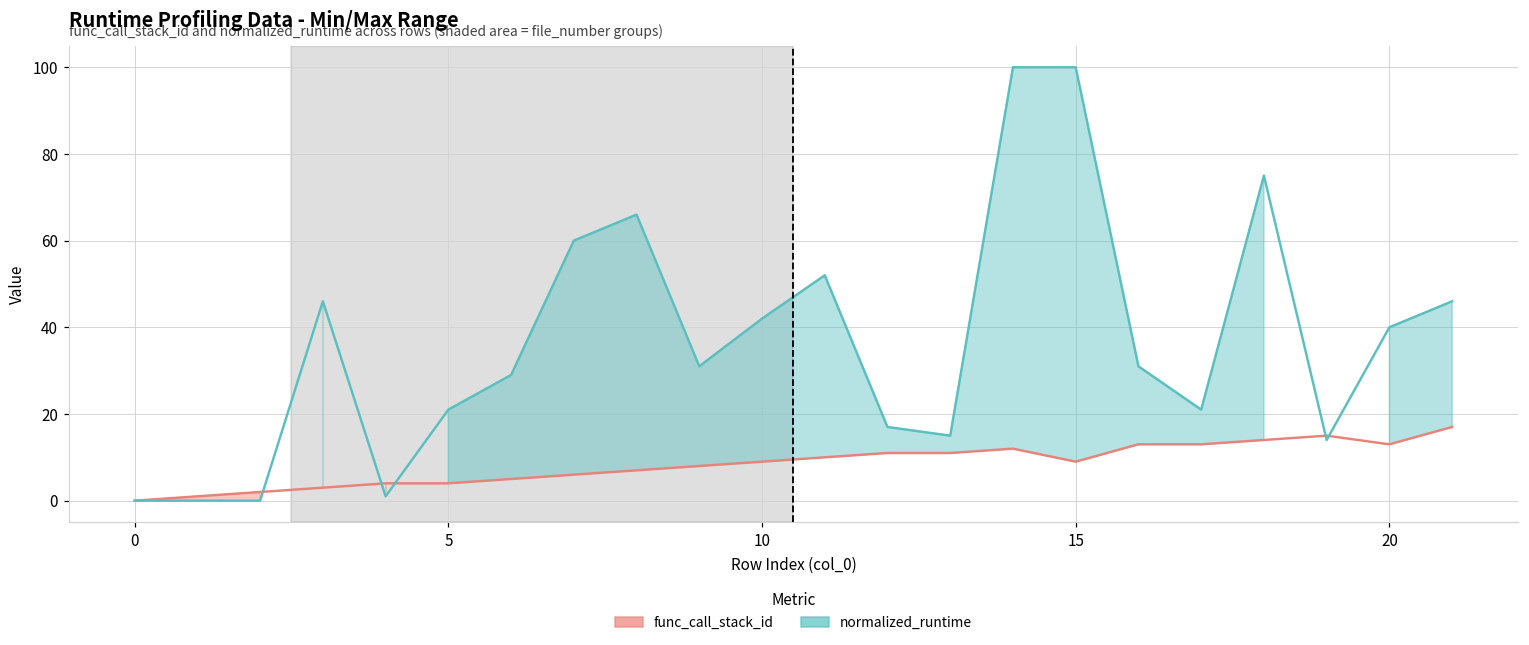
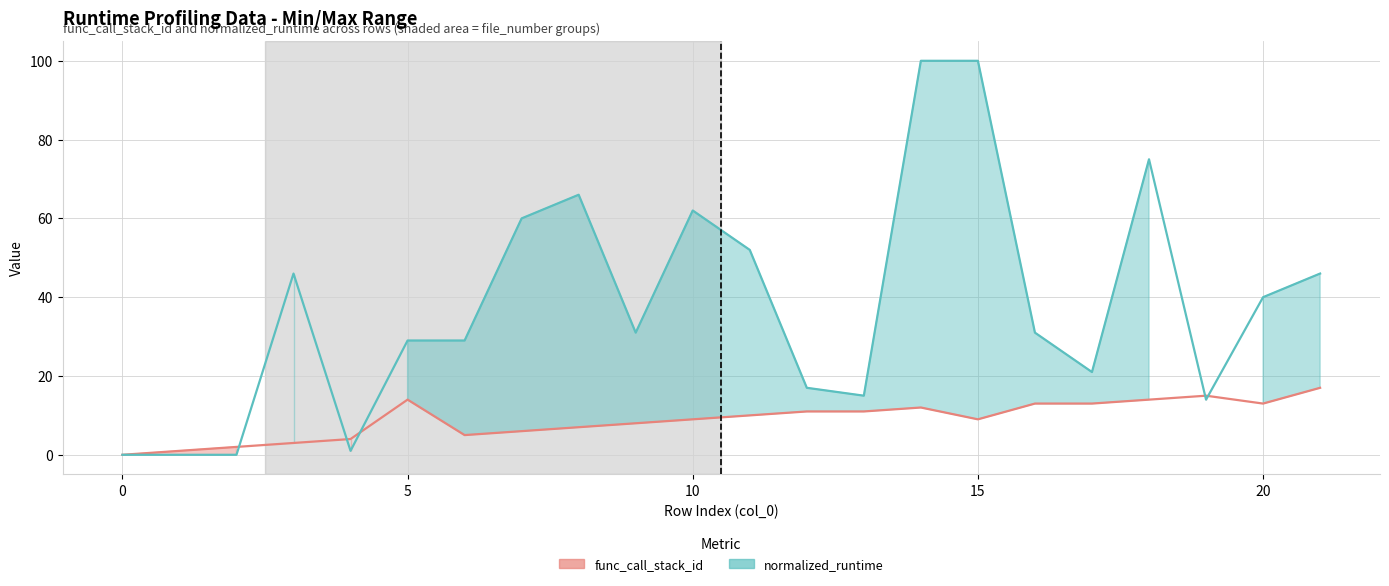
  {
    "func_call_stack_id": {
-     "5": 4,
+     "5": 14,
      "10": 9,
      "15": 9,
      "20": 13
    },
    "normalized_runtime": {
-     "5": 21,
-     "10": 42,
+     "5": 29,
+     "10": 62,
      "15": 100,
      "20": 40
    }
  }
